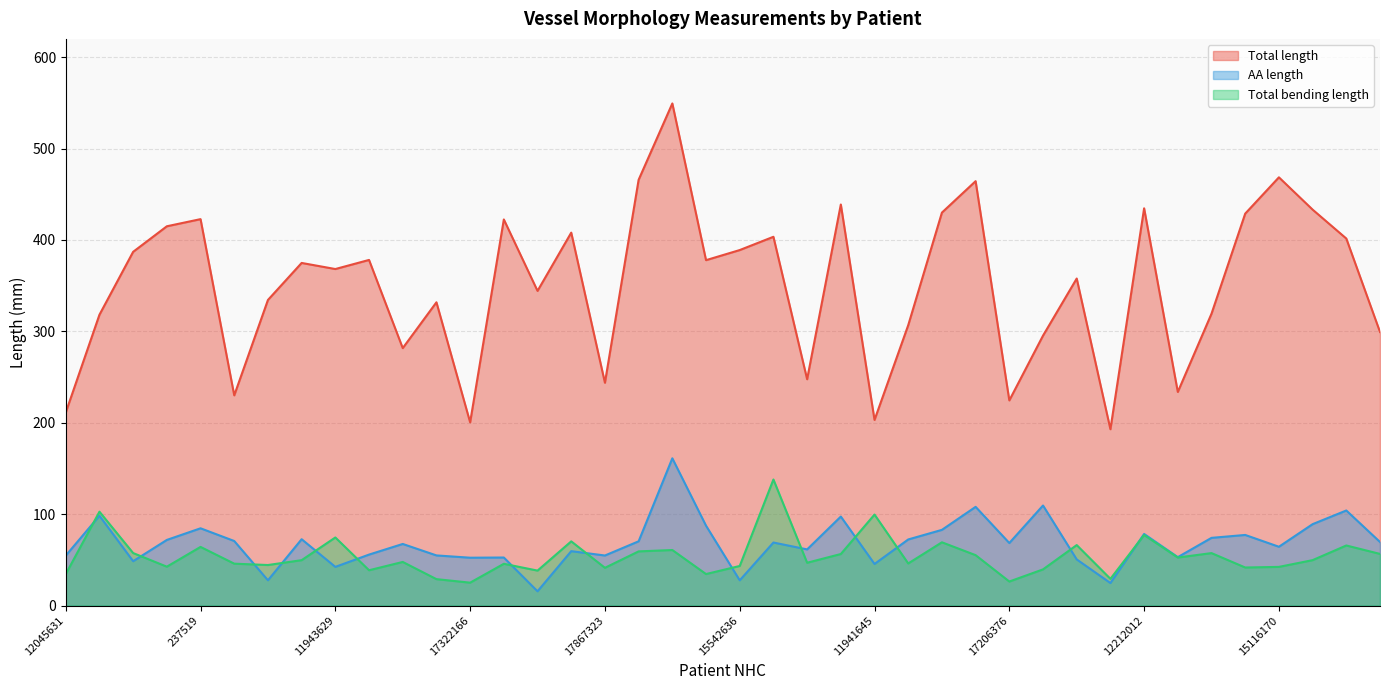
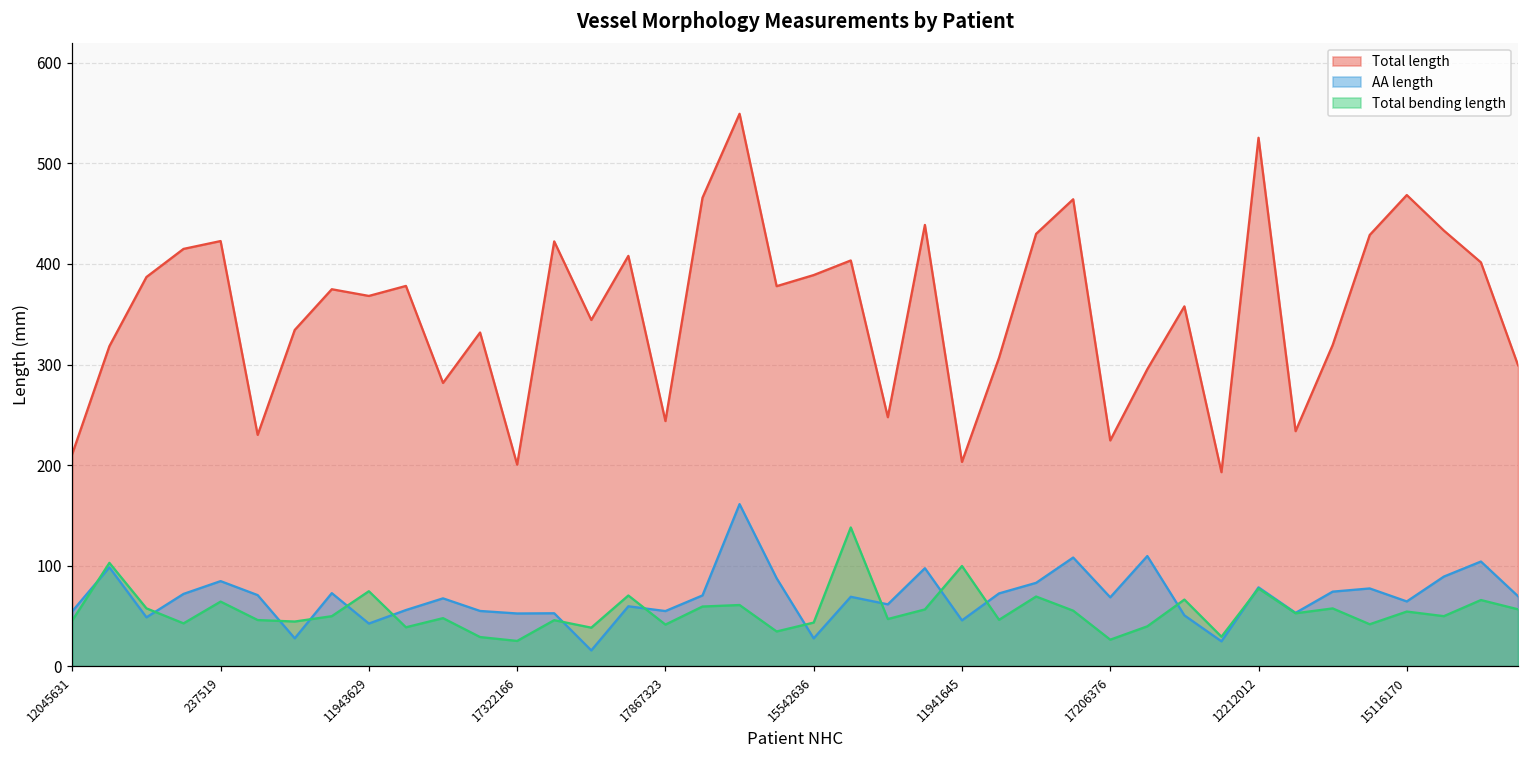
  {
    "Total length": {
      "12045631": 210,
      "237519": 420,
      "11943629": 370,
      "17322166": 200,
      "17867323": 240,
      "15542636": 390,
      "11941645": 200,
      "17206376": 220,
-     "12212012": 430,
+     "12212012": 530,
      "15116170": 470
    },
    "AA length": {
      "12045631": 50,
      "237519": 80,
      "11943629": 40,
      "17322166": 50,
      "17867323": 50,
      "15542636": 30,
      "11941645": 50,
      "17206376": 70,
      "15116170": 60
    },
    "Total bending length": {
-     "12045631": 30,
+     "12045631": 50,
      "237519": 60,
      "11943629": 70,
      "17322166": 30,
      "17867323": 40,
      "15542636": 40,
      "11941645": 100,
      "17206376": 30,
-     "15116170": 40
+     "15116170": 50
    }
  }
